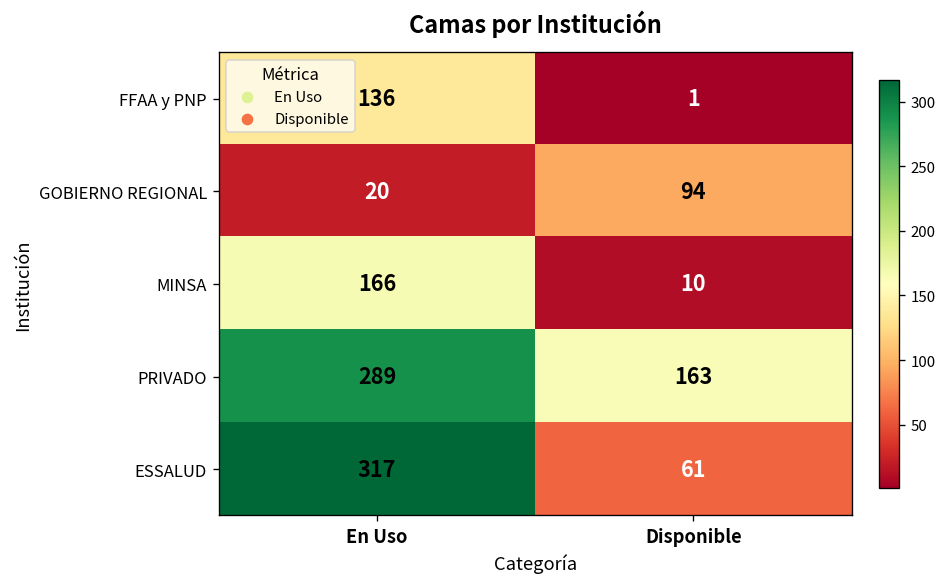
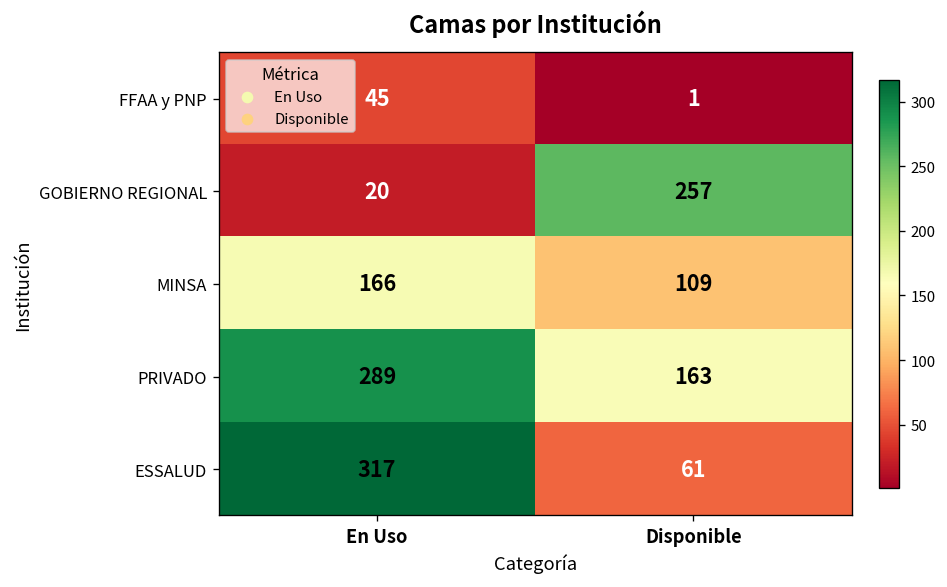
  {
    "FFAA y PNP": {
-     "En Uso": 136,
+     "En Uso": 45,
      "Disponible": 1
    },
    "GOBIERNO REGIONAL": {
      "En Uso": 20,
-     "Disponible": 94
+     "Disponible": 257
    },
    "MINSA": {
      "En Uso": 166,
-     "Disponible": 10
+     "Disponible": 109
    },
    "PRIVADO": {
      "En Uso": 289,
      "Disponible": 163
    },
    "ESSALUD": {
      "En Uso": 317,
      "Disponible": 61
    }
  }
